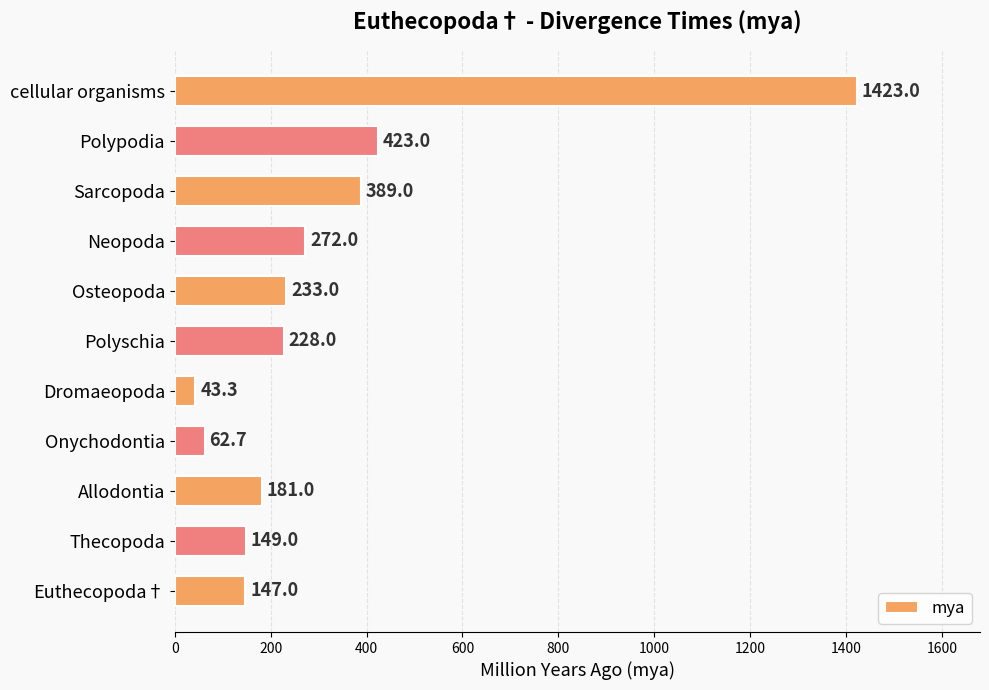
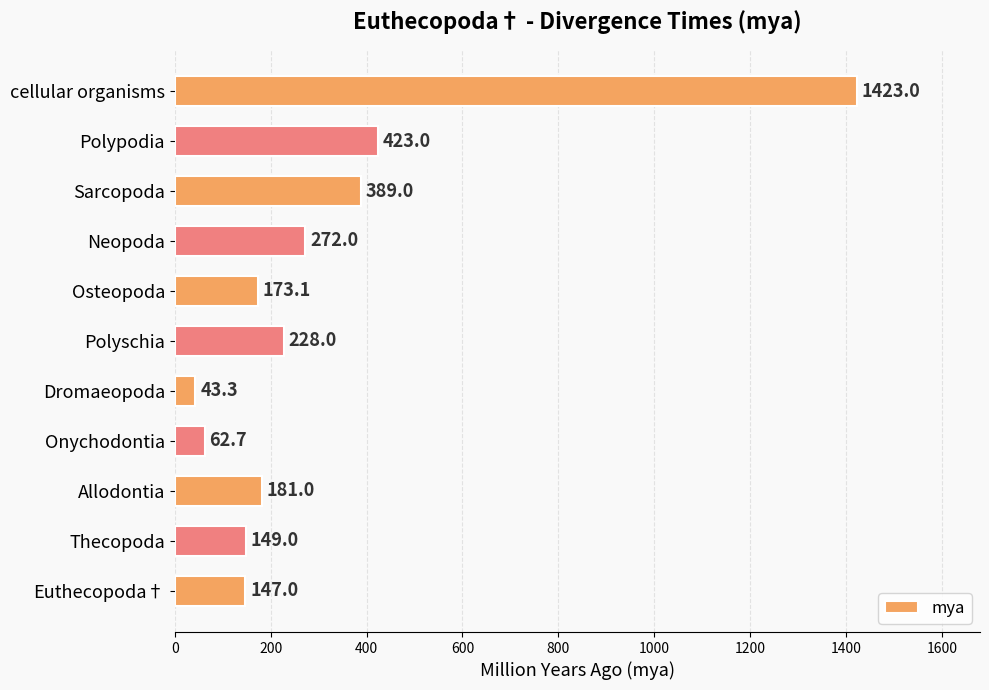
  {
    "cellular organisms": 1423.0,
    "Polypodia": 423.0,
    "Sarcopoda": 389.0,
    "Neopoda": 272.0,
-   "Osteopoda": 233.0,
+   "Osteopoda": 173.1,
    "Polyschia": 228.0,
    "Dromaeopoda": 43.3,
    "Onychodontia": 62.7,
    "Allodontia": 181.0,
    "Thecopoda": 149.0,
    "Euthecopoda†": 147.0
  }
